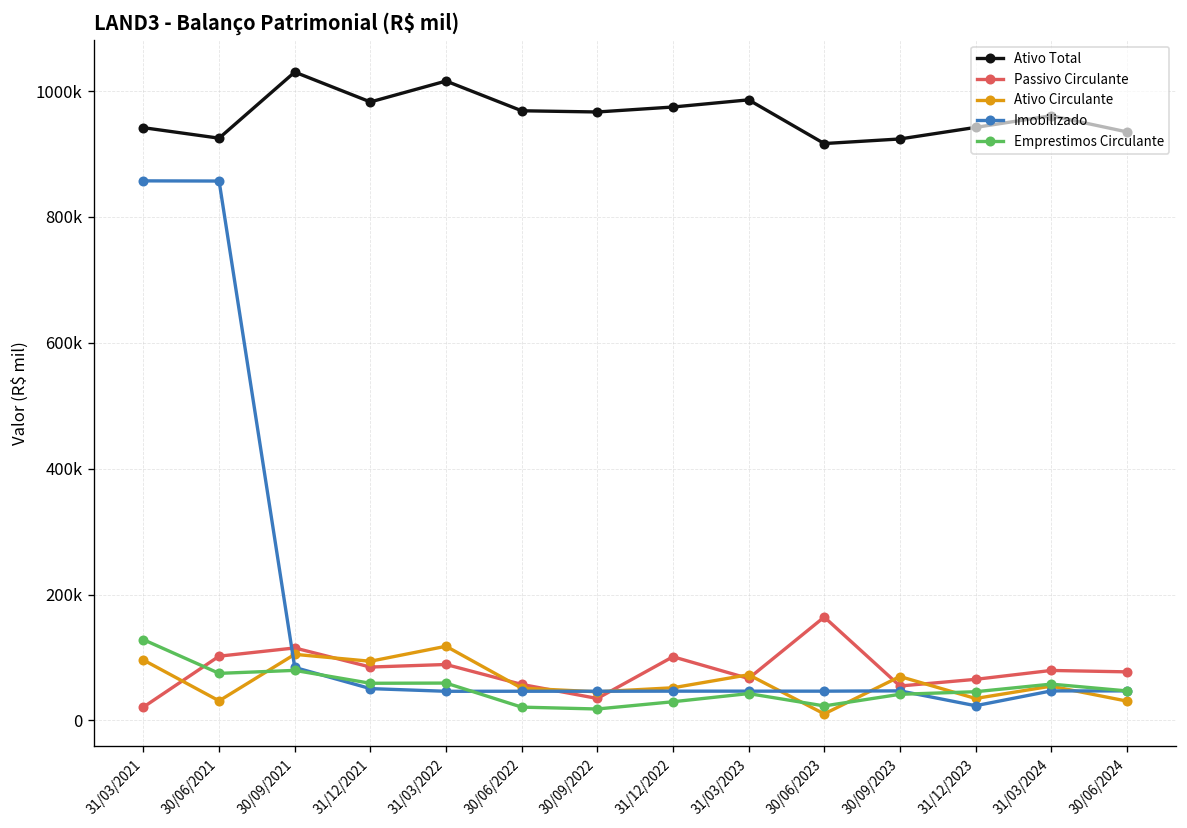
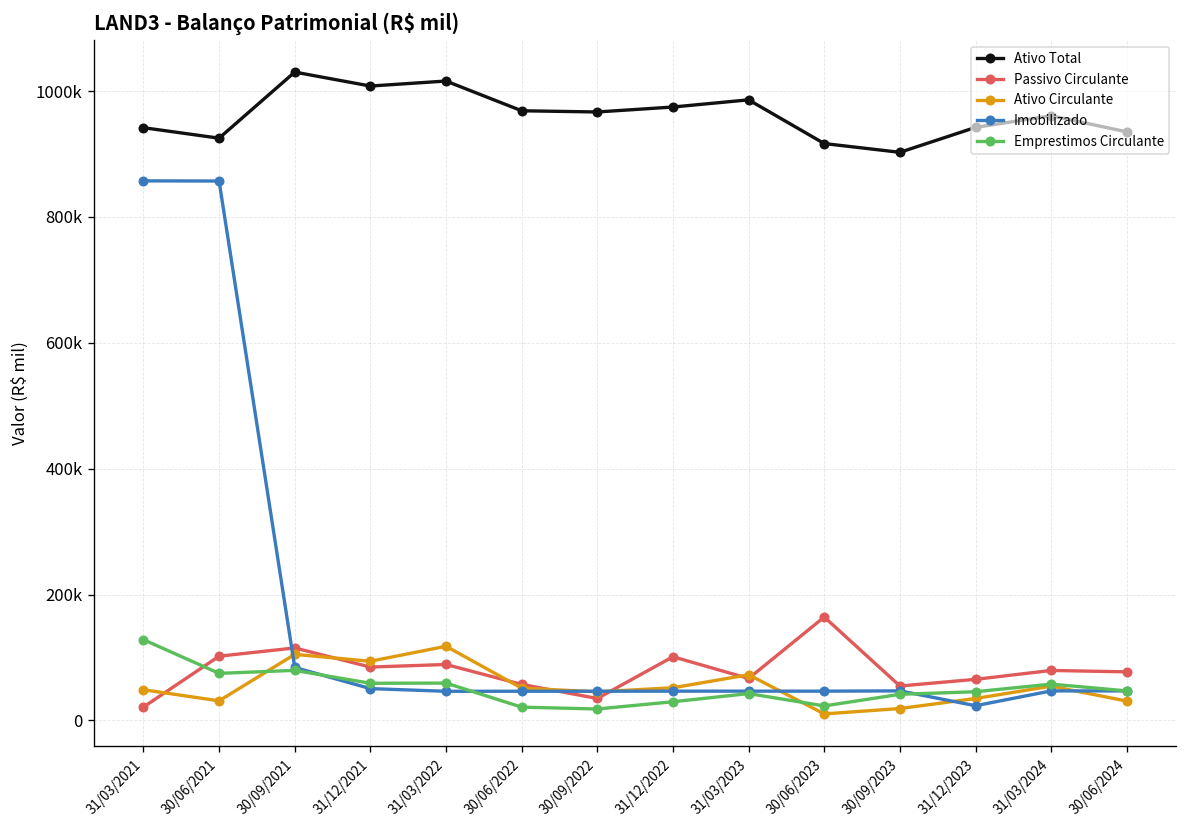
  {
    "Ativo Total": {
      "31/03/2021": 940000,
      "30/06/2021": 930000,
      "30/09/2021": 1030000,
-     "31/12/2021": 980000,
+     "31/12/2021": 1010000,
      "31/03/2022": 1020000,
      "30/06/2022": 970000,
      "30/09/2022": 970000,
      "31/12/2022": 970000,
      "31/03/2023": 990000,
      "30/06/2023": 920000,
-     "30/09/2023": 920000
+     "30/09/2023": 900000
    },
    "Passivo Circulante": {
      "31/03/2021": 20000,
      "30/06/2021": 100000,
      "30/09/2021": 120000,
      "31/12/2021": 80000,
      "31/03/2022": 90000,
      "30/06/2022": 60000,
      "30/09/2022": 30000,
      "31/12/2022": 100000,
      "31/03/2023": 70000,
      "30/06/2023": 160000,
      "30/09/2023": 50000,
      "31/12/2023": 70000,
      "31/03/2024": 80000,
      "30/06/2024": 80000
    },
    "Ativo Circulante": {
-     "31/03/2021": 100000,
+     "31/03/2021": 50000,
      "30/06/2021": 30000,
      "30/09/2021": 110000,
      "31/12/2021": 90000,
      "31/03/2022": 120000,
      "31/12/2022": 50000,
      "31/03/2023": 70000,
      "30/06/2023": 10000,
-     "30/09/2023": 70000,
+     "30/09/2023": 20000,
      "31/12/2023": 30000,
      "30/06/2024": 30000
    },
    "Imobilizado": {
      "31/03/2021": 860000,
      "30/06/2021": 860000,
      "31/12/2021": 50000,
      "31/03/2022": 50000,
      "31/12/2022": 50000,
      "30/06/2023": 50000,
      "30/09/2023": 50000,
      "31/12/2023": 20000,
      "31/03/2024": 50000
    },
    "Emprestimos Circulante": {
      "31/03/2021": 130000,
      "30/06/2021": 70000,
      "31/12/2021": 60000,
      "31/03/2022": 60000,
      "30/06/2022": 20000,
      "30/09/2022": 20000,
      "31/12/2022": 30000,
      "30/06/2023": 20000,
      "30/09/2023": 40000,
      "31/12/2023": 50000
    }
  }
